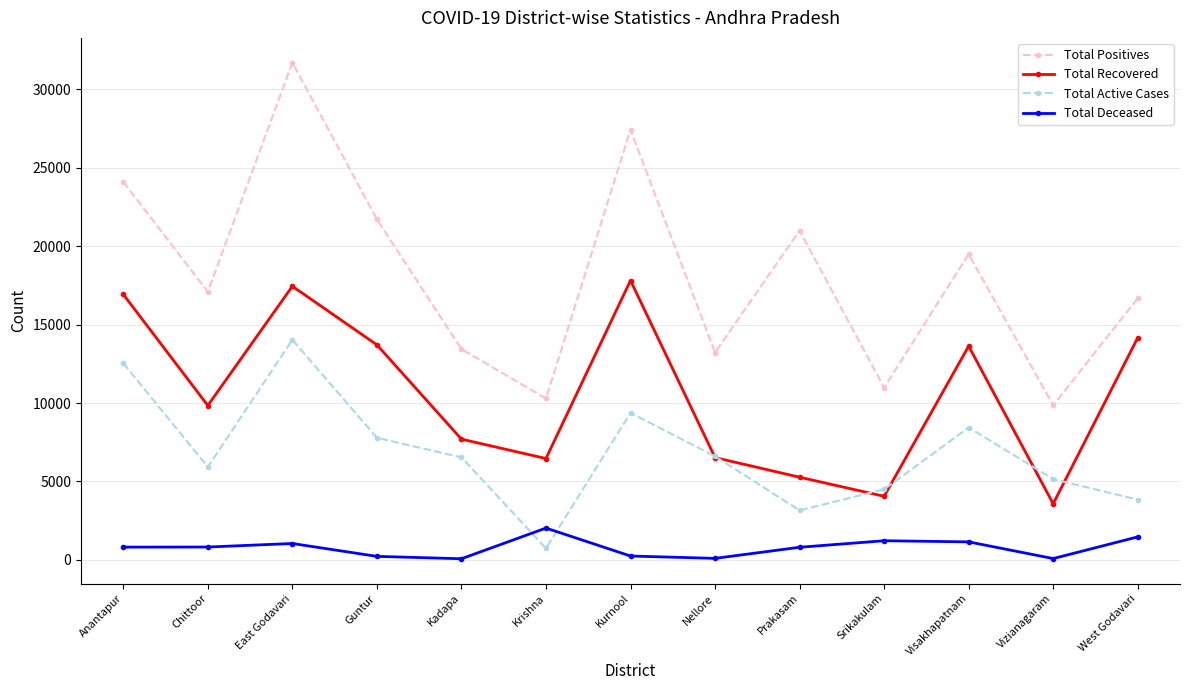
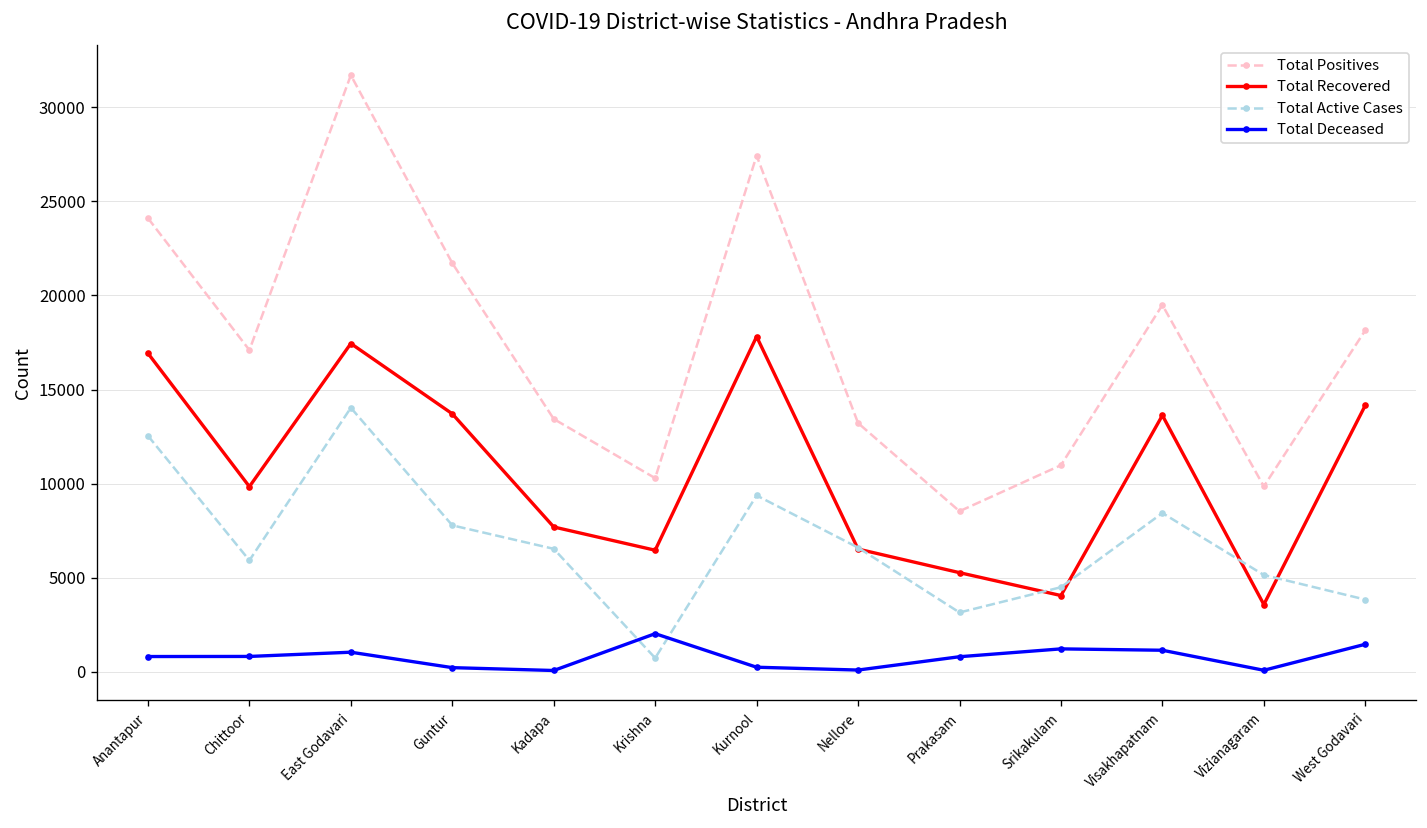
  {
    "Total Positives": {
      "Anantapur": 24100,
      "Chittoor": 17100,
      "East Godavari": 31700,
      "Guntur": 21700,
      "Kadapa": 13400,
      "Krishna": 10300,
      "Kurnool": 27400,
      "Nellore": 13200,
-     "Prakasam": 21000,
+     "Prakasam": 8500,
      "Srikakulam": 11000,
      "Visakhapatnam": 19500,
      "Vizianagaram": 9900,
-     "West Godavari": 16700
+     "West Godavari": 18100
    },
    "Total Recovered": {
      "Anantapur": 16900,
      "Chittoor": 9800,
      "East Godavari": 17400,
      "Guntur": 13700,
      "Kadapa": 7700,
      "Krishna": 6500,
      "Kurnool": 17800,
      "Prakasam": 5300,
      "Srikakulam": 4100,
      "Visakhapatnam": 13600,
      "Vizianagaram": 3600,
      "West Godavari": 14200
    },
    "Total Active Cases": {
      "Anantapur": 12500,
      "Chittoor": 5900,
      "East Godavari": 14000,
      "Guntur": 7800,
      "Kadapa": 6500,
      "Krishna": 700,
      "Kurnool": 9400,
      "Prakasam": 3200,
      "Srikakulam": 4500,
      "Visakhapatnam": 8400,
      "Vizianagaram": 5100,
      "West Godavari": 3800
    },
    "Total Deceased": {
      "Anantapur": 800,
      "Chittoor": 800,
      "East Godavari": 1000,
      "Guntur": 200,
      "Kadapa": 100,
      "Krishna": 2000,
      "Kurnool": 200,
      "Nellore": 100,
      "Prakasam": 800,
      "Srikakulam": 1200,
      "Visakhapatnam": 1100,
      "Vizianagaram": 100,
      "West Godavari": 1500
    }
  }
